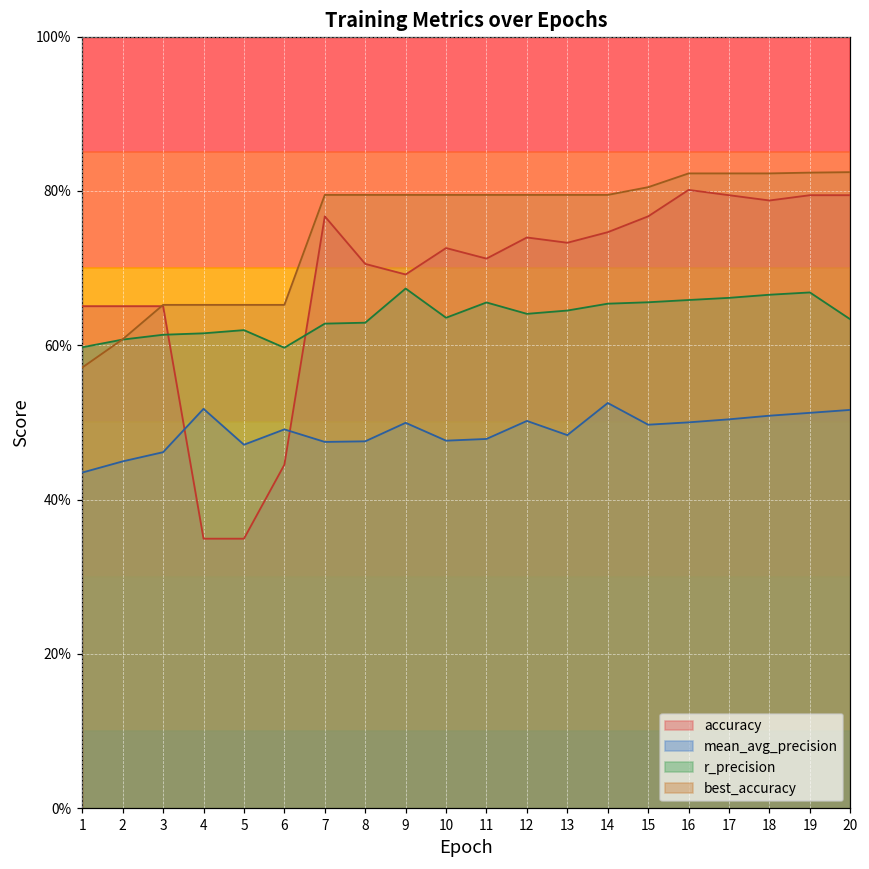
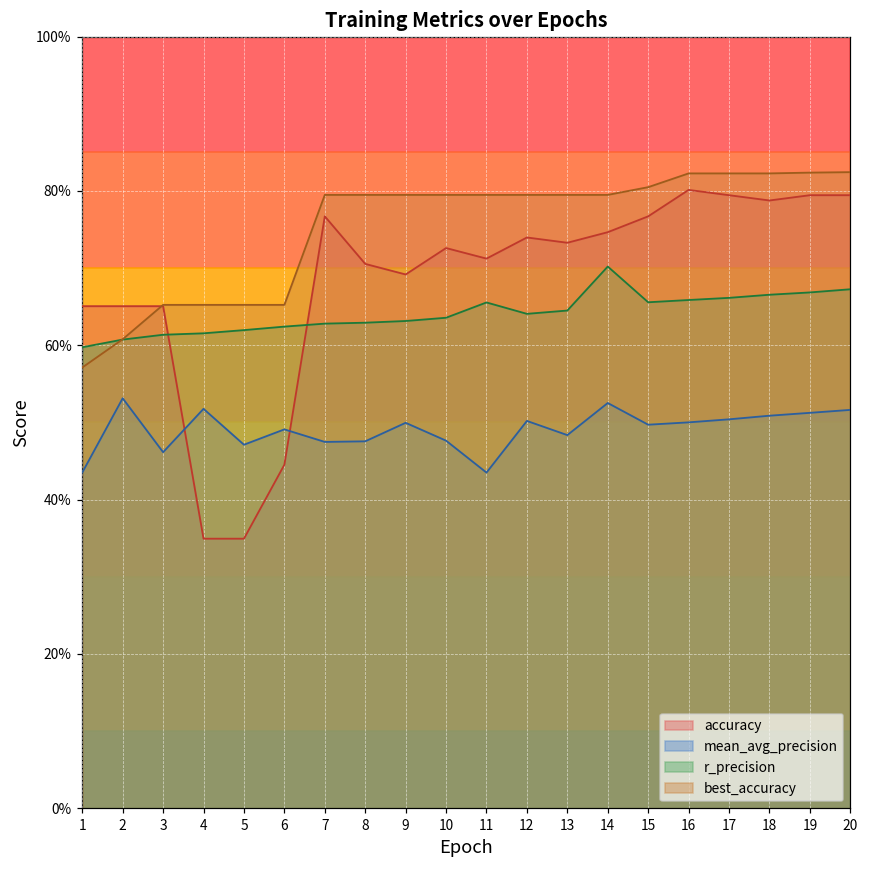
  {
    "mean_avg_precision": {
      "1": "44%",
-     "2": "45%",
+     "2": "53%",
      "3": "46%",
      "4": "52%",
      "5": "47%",
      "6": "49%",
      "7": "47%",
      "8": "48%",
      "9": "50%",
      "10": "48%",
-     "11": "48%",
+     "11": "43%",
      "12": "50%",
      "13": "48%",
      "14": "53%",
      "15": "50%",
      "16": "50%",
      "17": "50%",
      "18": "51%",
      "19": "51%",
      "20": "52%"
    },
    "r_precision": {
      "1": "60%",
      "3": "61%",
      "4": "62%",
      "5": "62%",
-     "6": "60%",
+     "6": "62%",
      "7": "63%",
      "8": "63%",
-     "9": "67%",
+     "9": "63%",
      "10": "64%",
      "11": "66%",
      "12": "64%",
      "13": "65%",
-     "14": "65%",
+     "14": "70%",
      "15": "66%",
      "16": "66%",
      "17": "66%",
      "18": "67%",
      "19": "67%",
-     "20": "63%"
+     "20": "67%"
    }
  }
